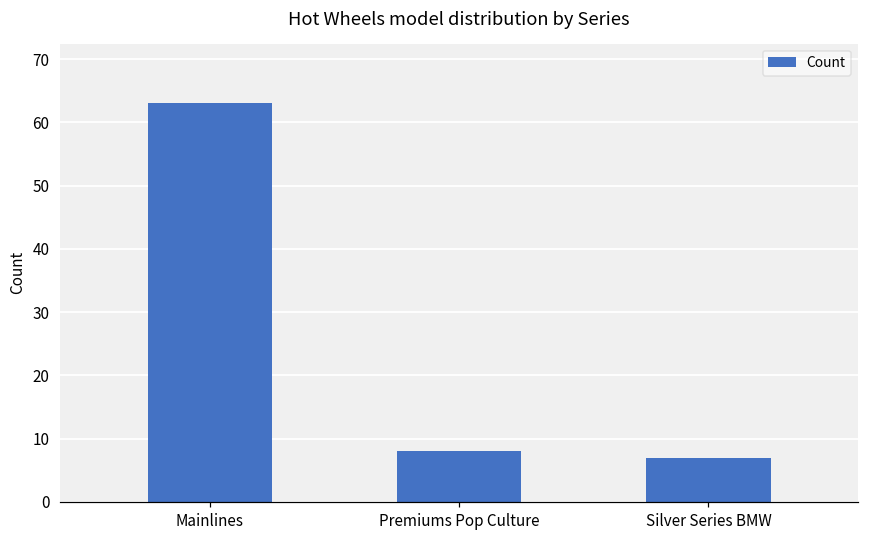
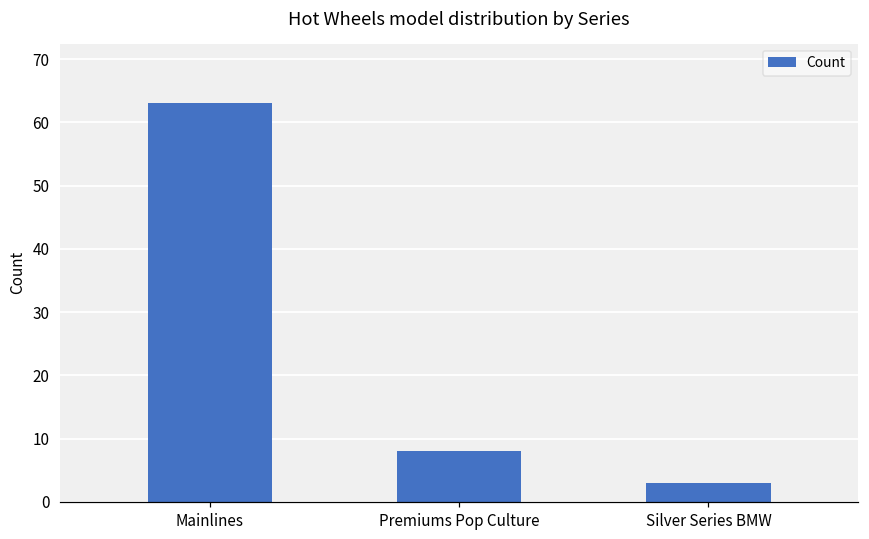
  {
    "Mainlines": 63,
    "Premiums Pop Culture": 8,
-   "Silver Series BMW": 7
+   "Silver Series BMW": 3
  }
